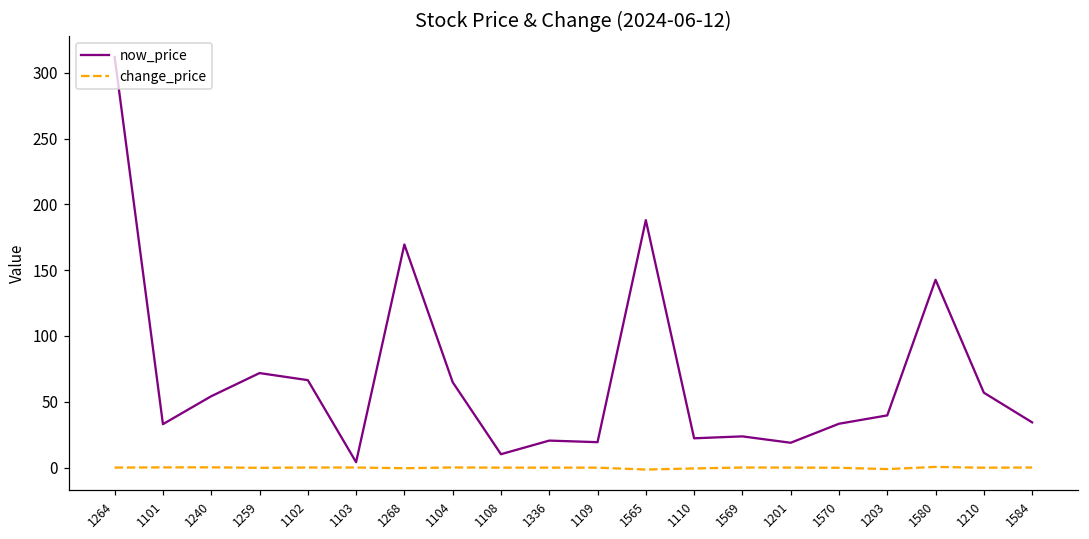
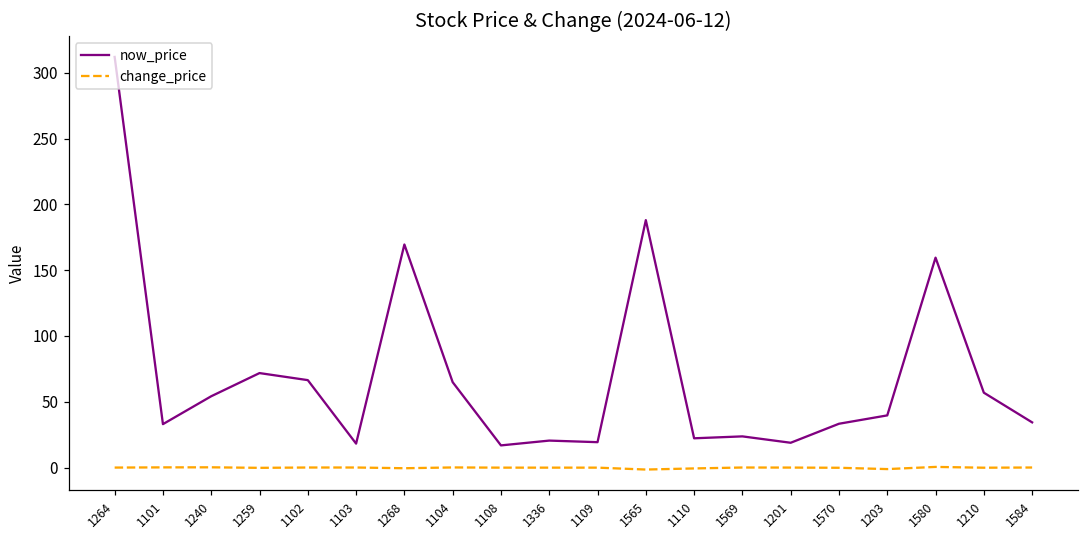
  {
    "now_price": {
      "1101": 33,
      "1240": 54,
      "1259": 72,
      "1102": 66,
-     "1103": 4,
+     "1103": 18,
      "1268": 170,
      "1104": 65,
-     "1108": 10,
+     "1108": 17,
      "1336": 21,
      "1109": 19,
      "1565": 188,
      "1110": 22,
      "1569": 24,
      "1201": 19,
      "1570": 33,
      "1203": 40,
-     "1580": 143,
+     "1580": 160,
      "1210": 57,
      "1584": 34
    },
    "change_price": {
      "1264": 0,
      "1101": 0,
      "1240": 0,
      "1259": 0,
      "1102": 0,
      "1103": 0,
      "1268": -1,
      "1104": 0,
      "1108": 0,
      "1336": 0,
      "1109": 0,
      "1565": -2,
      "1110": -1,
      "1569": 0,
      "1201": 0,
      "1570": 0,
      "1203": -1,
      "1580": 1,
      "1210": 0,
      "1584": 0
    }
  }
